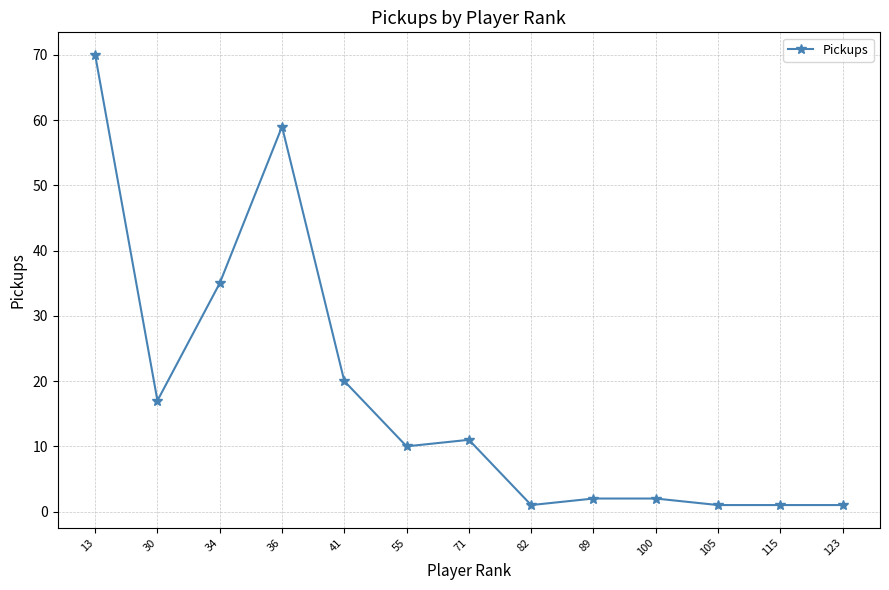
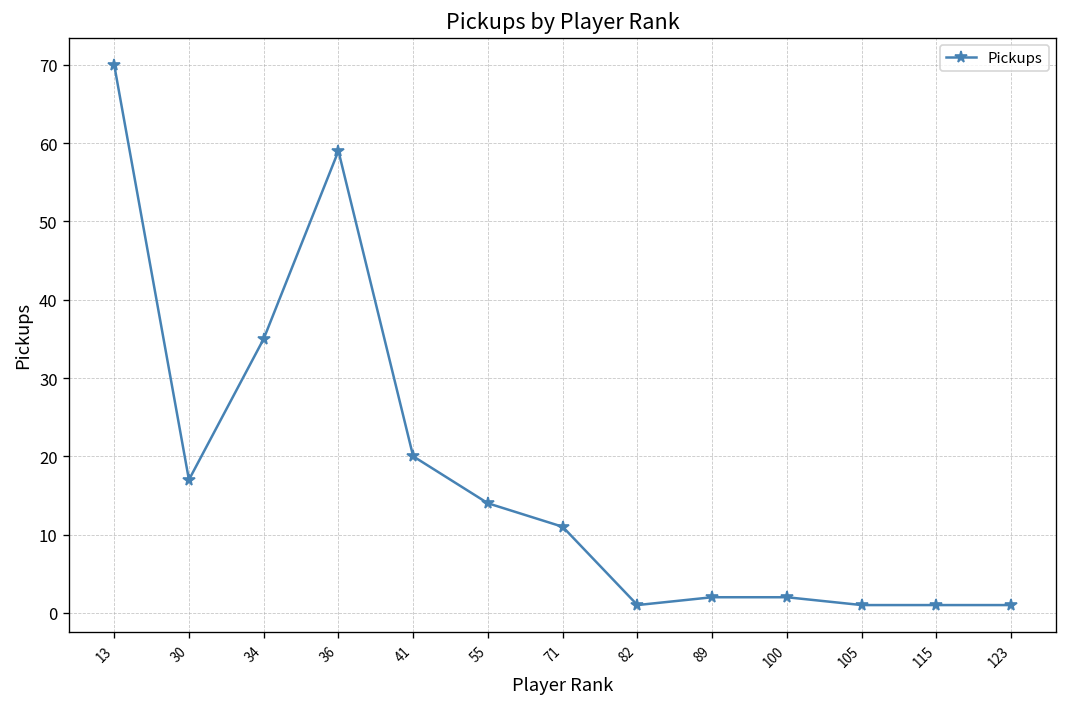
  {
    "13": 70,
    "30": 17,
    "34": 35,
    "36": 59,
    "41": 20,
-   "55": 10,
+   "55": 14,
    "71": 11,
    "82": 1,
    "89": 2,
    "100": 2,
    "105": 1,
    "115": 1,
    "123": 1
  }
